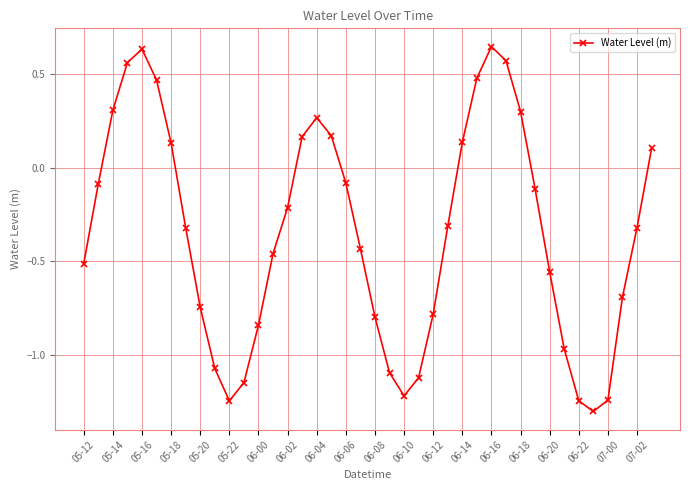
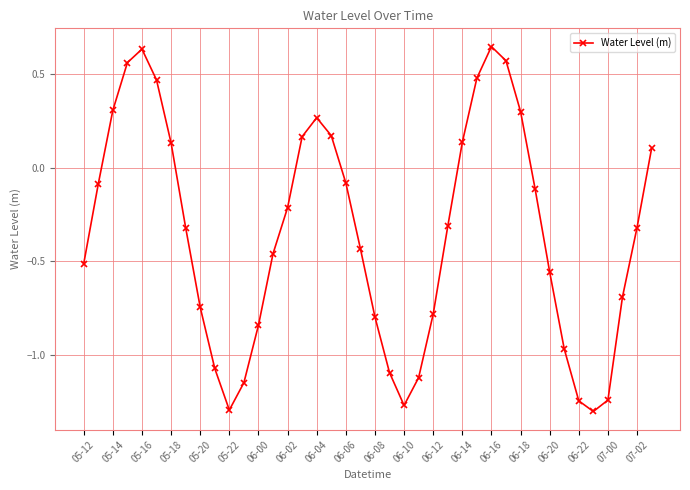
  {
    "05-12": -0.51,
    "05-14": 0.31,
    "05-16": 0.63,
    "05-18": 0.13,
    "05-20": -0.74,
-   "05-22": -1.24,
+   "05-22": -1.29,
    "06-00": -0.84,
    "06-02": -0.21,
    "06-04": 0.27,
    "06-06": -0.08,
    "06-08": -0.80,
-   "06-10": -1.22,
+   "06-10": -1.27,
    "06-12": -0.78,
    "06-14": 0.14,
    "06-16": 0.65,
    "06-18": 0.30,
    "06-20": -0.56,
    "06-22": -1.24,
    "07-00": -1.24,
    "07-02": -0.32
  }
